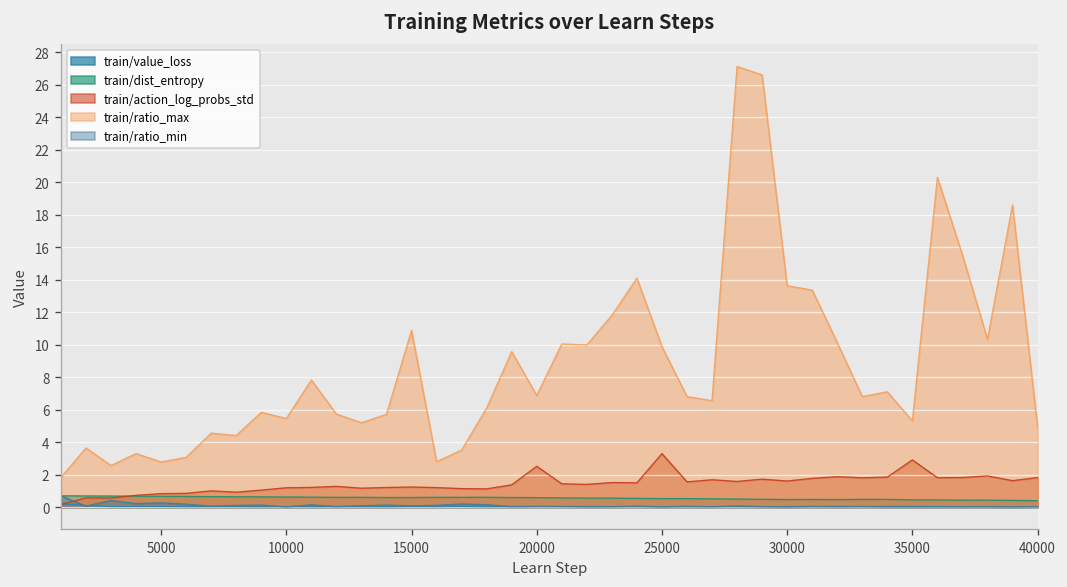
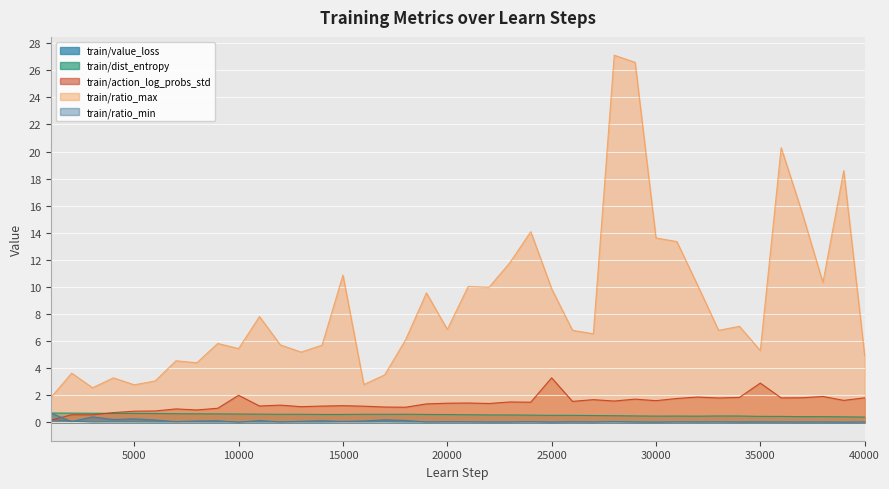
  {
    "train/action_log_probs_std": {
-     "10000": 1.2,
+     "10000": 2.0,
      "15000": 1.2,
-     "20000": 2.5,
+     "20000": 1.4,
      "25000": 3.3,
      "30000": 1.6,
      "35000": 2.9,
      "40000": 1.8
    },
    "train/ratio_max": {
      "5000": 2.8,
      "10000": 5.4,
      "15000": 10.9,
      "20000": 6.9,
      "25000": 9.9,
      "30000": 13.6,
      "35000": 5.3,
      "40000": 4.9
    }
  }
